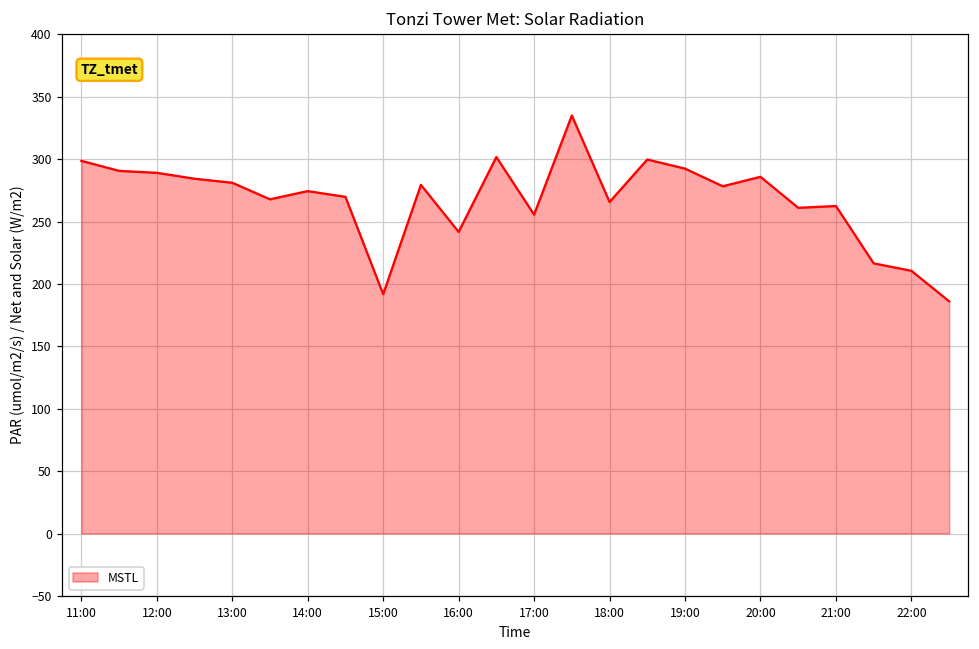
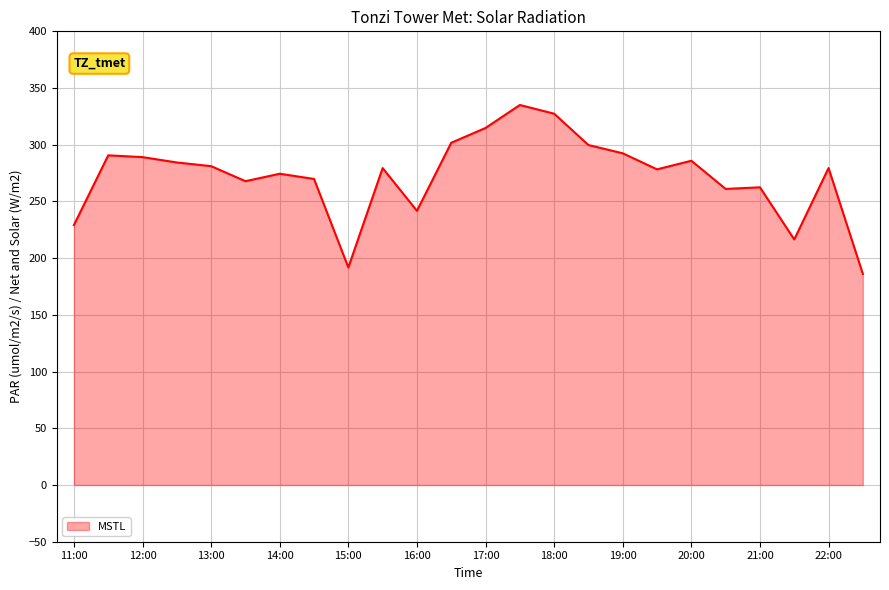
  {
-   "11:00": 299,
+   "11:00": 229,
    "12:00": 289,
    "13:00": 281,
    "14:00": 274,
    "15:00": 192,
    "16:00": 242,
-   "17:00": 256,
-   "18:00": 266,
+   "17:00": 315,
+   "18:00": 327,
    "19:00": 292,
    "20:00": 286,
    "21:00": 262,
-   "22:00": 211
+   "22:00": 279
  }
